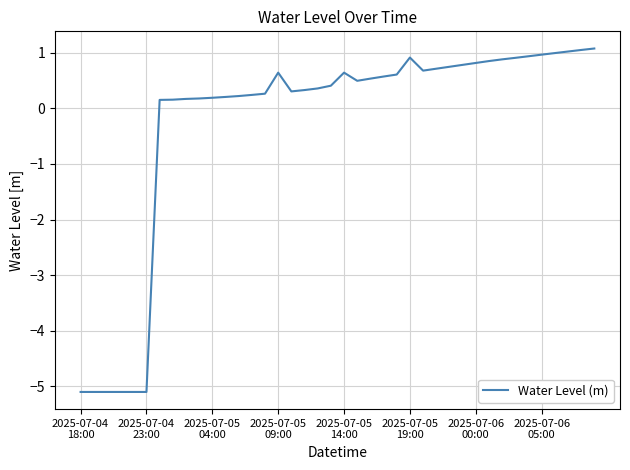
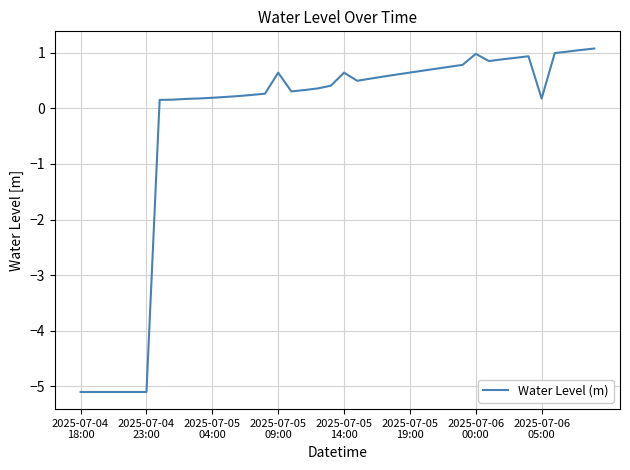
  {
    "2025-07-04 18:00": -5.1,
    "2025-07-04 23:00": -5.1,
    "2025-07-05 04:00": 0.2,
    "2025-07-05 09:00": 0.6,
    "2025-07-05 14:00": 0.6,
-   "2025-07-05 19:00": 0.9,
-   "2025-07-06 00:00": 0.8,
-   "2025-07-06 05:00": 1.0
+   "2025-07-05 19:00": 0.6,
+   "2025-07-06 00:00": 1.0,
+   "2025-07-06 05:00": 0.2
  }
